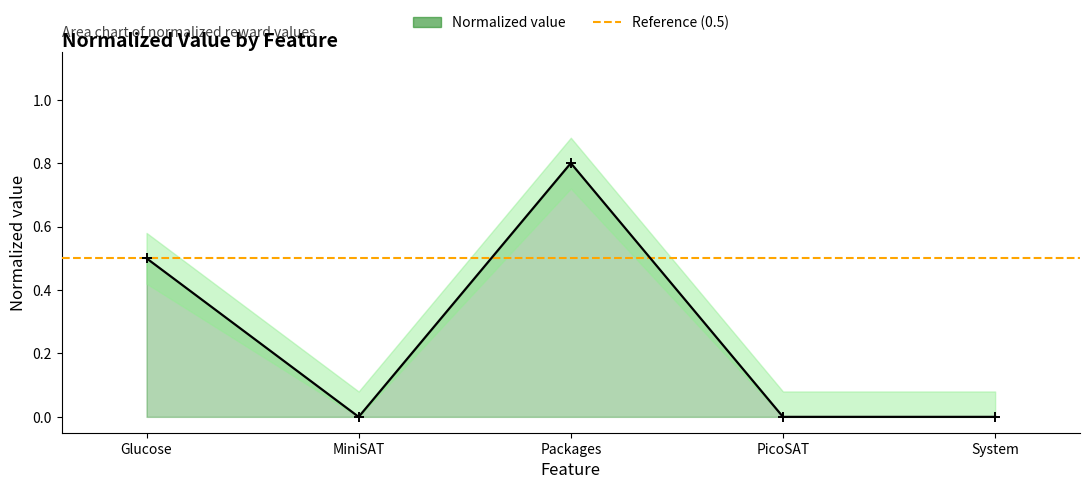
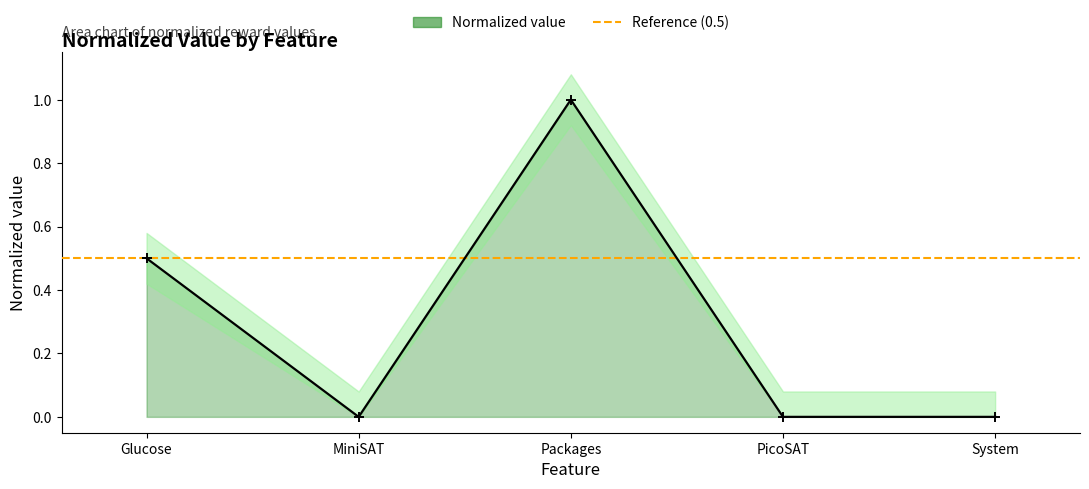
  {
    "Normalized value": {
      "Glucose": 0.5,
      "MiniSAT": 0.0,
-     "Packages": 0.8,
+     "Packages": 1.0,
      "PicoSAT": 0.0,
      "System": 0.0
    }
  }
